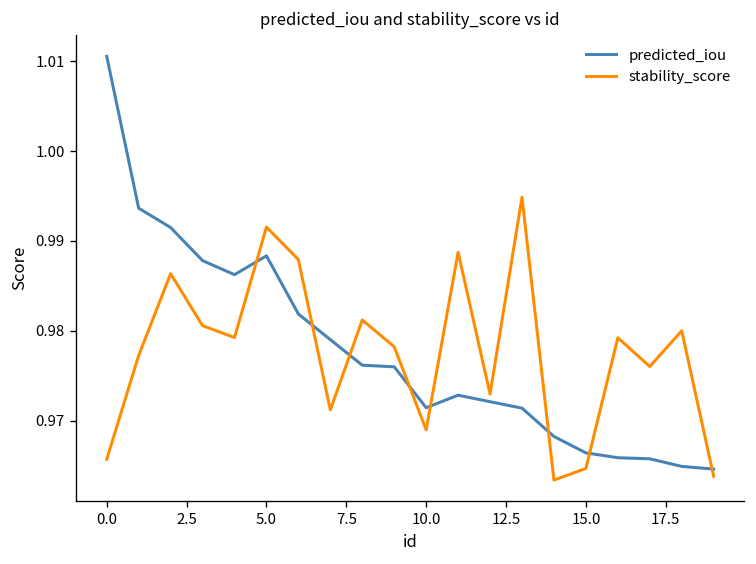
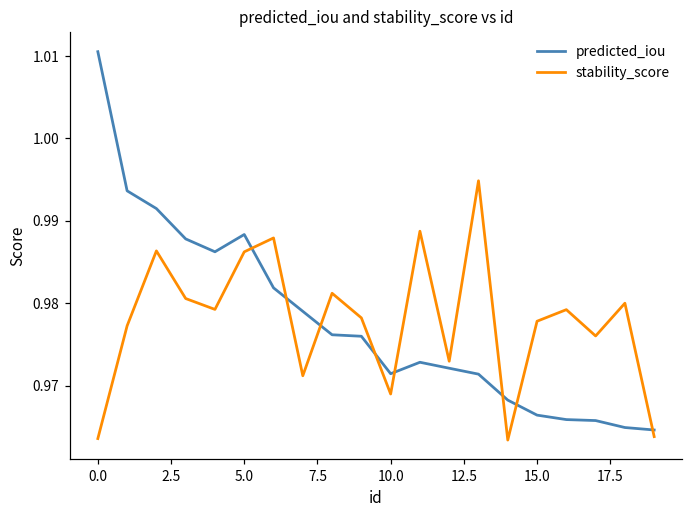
  {
    "predicted_iou": {
      "0.0": 1.011,
      "5.0": 0.988,
      "10.0": 0.971,
      "15.0": 0.966
    },
    "stability_score": {
-     "0.0": 0.966,
-     "5.0": 0.992,
+     "0.0": 0.964,
+     "5.0": 0.986,
      "10.0": 0.969,
-     "15.0": 0.965
+     "15.0": 0.978
    }
  }
